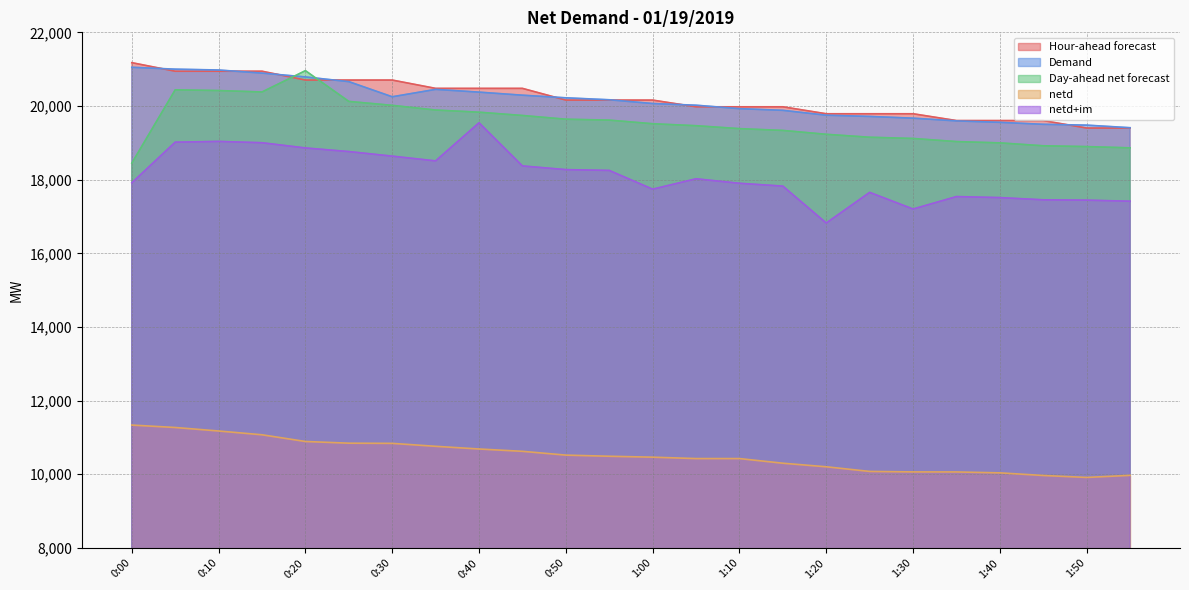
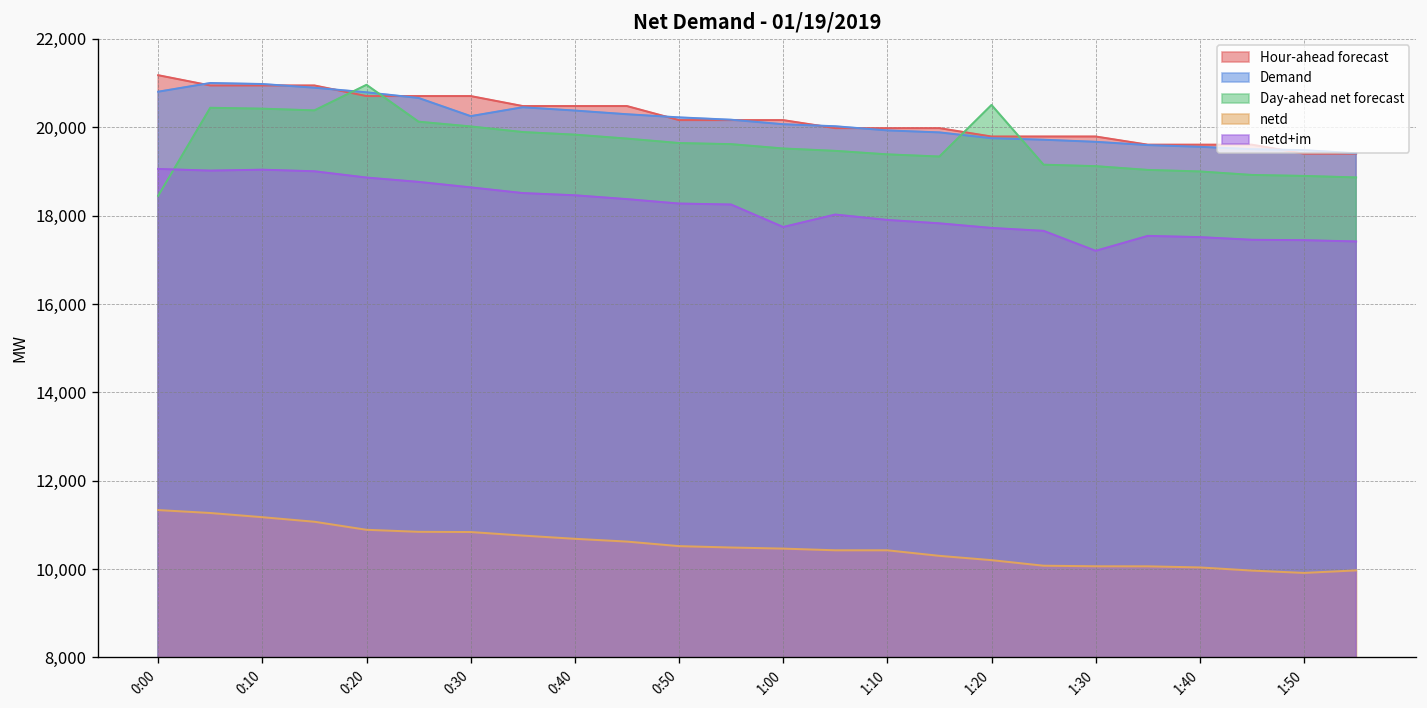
  {
    "Demand": {
-     "0:00": "21,100",
+     "0:00": "20,800",
      "0:20": "20,800",
      "0:30": "20,300",
      "0:40": "20,400",
      "1:00": "20,100",
      "1:30": "19,700",
      "1:50": "19,500"
    },
    "Day-ahead net forecast": {
      "0:00": "18,400",
      "0:10": "20,400",
      "0:20": "21,000",
      "0:30": "20,000",
      "0:40": "19,800",
      "0:50": "19,600",
      "1:00": "19,500",
      "1:10": "19,400",
-     "1:20": "19,200",
+     "1:20": "20,500",
      "1:30": "19,100",
      "1:40": "19,000",
      "1:50": "18,900"
    },
    "netd+im": {
-     "0:00": "17,900",
+     "0:00": "19,100",
      "0:10": "19,000",
      "0:20": "18,900",
      "0:30": "18,600",
-     "0:40": "19,500",
+     "0:40": "18,500",
      "0:50": "18,300",
      "1:00": "17,700",
      "1:10": "17,900",
-     "1:20": "16,800",
+     "1:20": "17,700",
      "1:30": "17,200",
      "1:40": "17,500",
      "1:50": "17,400"
    }
  }
